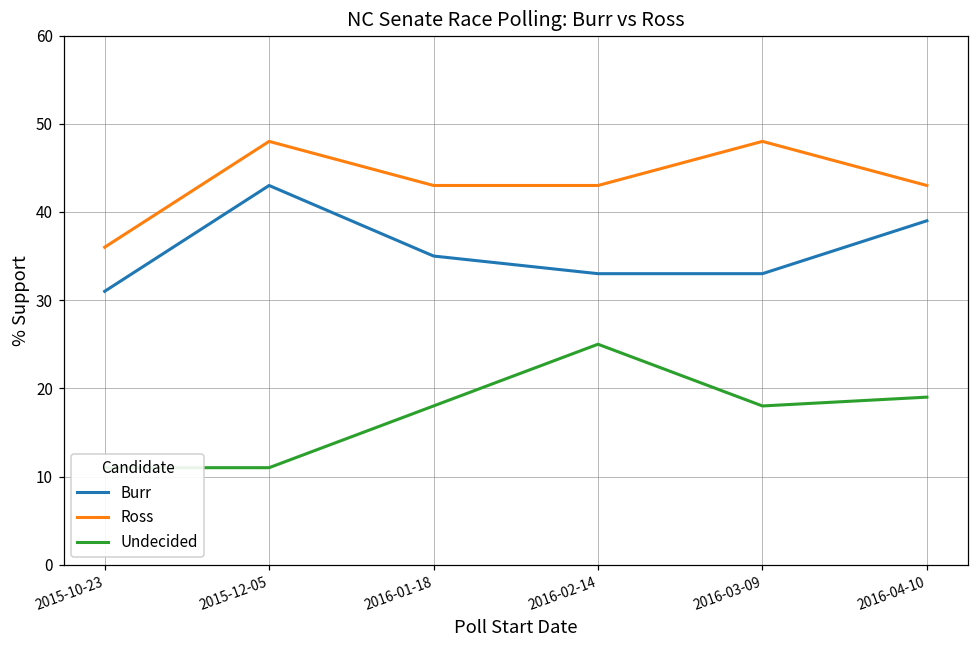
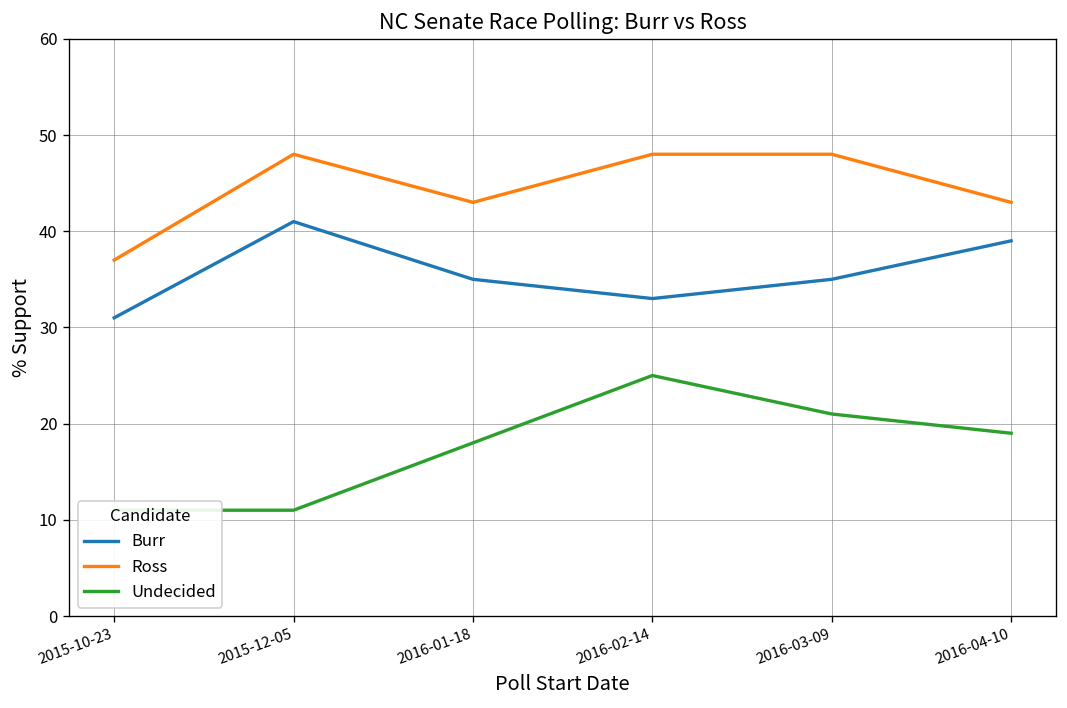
  {
    "Burr": {
      "2015-10-23": 31,
-     "2015-12-05": 43,
+     "2015-12-05": 41,
      "2016-01-18": 35,
      "2016-02-14": 33,
-     "2016-03-09": 33,
+     "2016-03-09": 35,
      "2016-04-10": 39
    },
    "Ross": {
-     "2015-10-23": 36,
+     "2015-10-23": 37,
      "2015-12-05": 48,
      "2016-01-18": 43,
-     "2016-02-14": 43,
+     "2016-02-14": 48,
      "2016-03-09": 48,
      "2016-04-10": 43
    },
    "Undecided": {
      "2015-12-05": 11,
      "2016-01-18": 18,
      "2016-02-14": 25,
-     "2016-03-09": 18,
+     "2016-03-09": 21,
      "2016-04-10": 19
    }
  }
